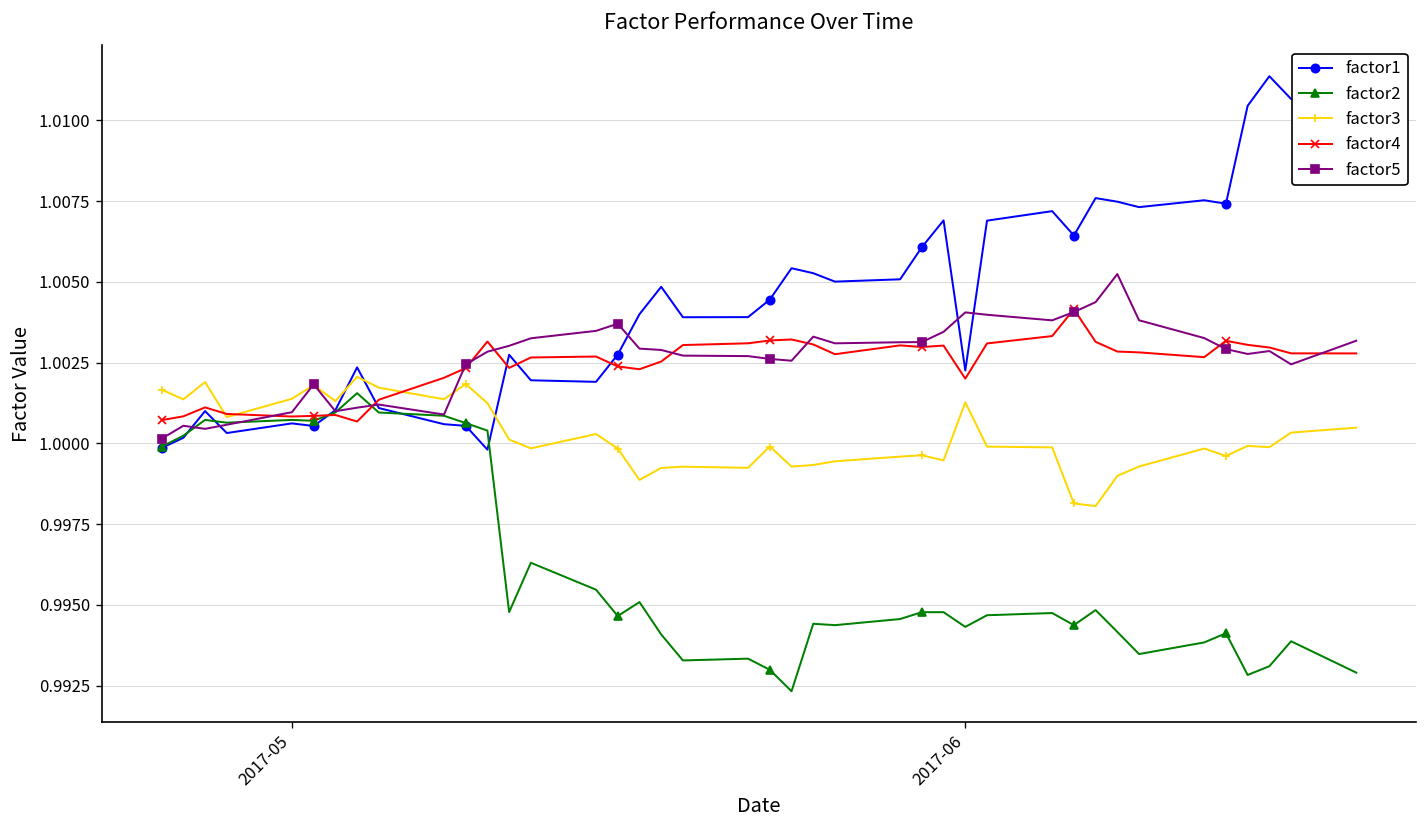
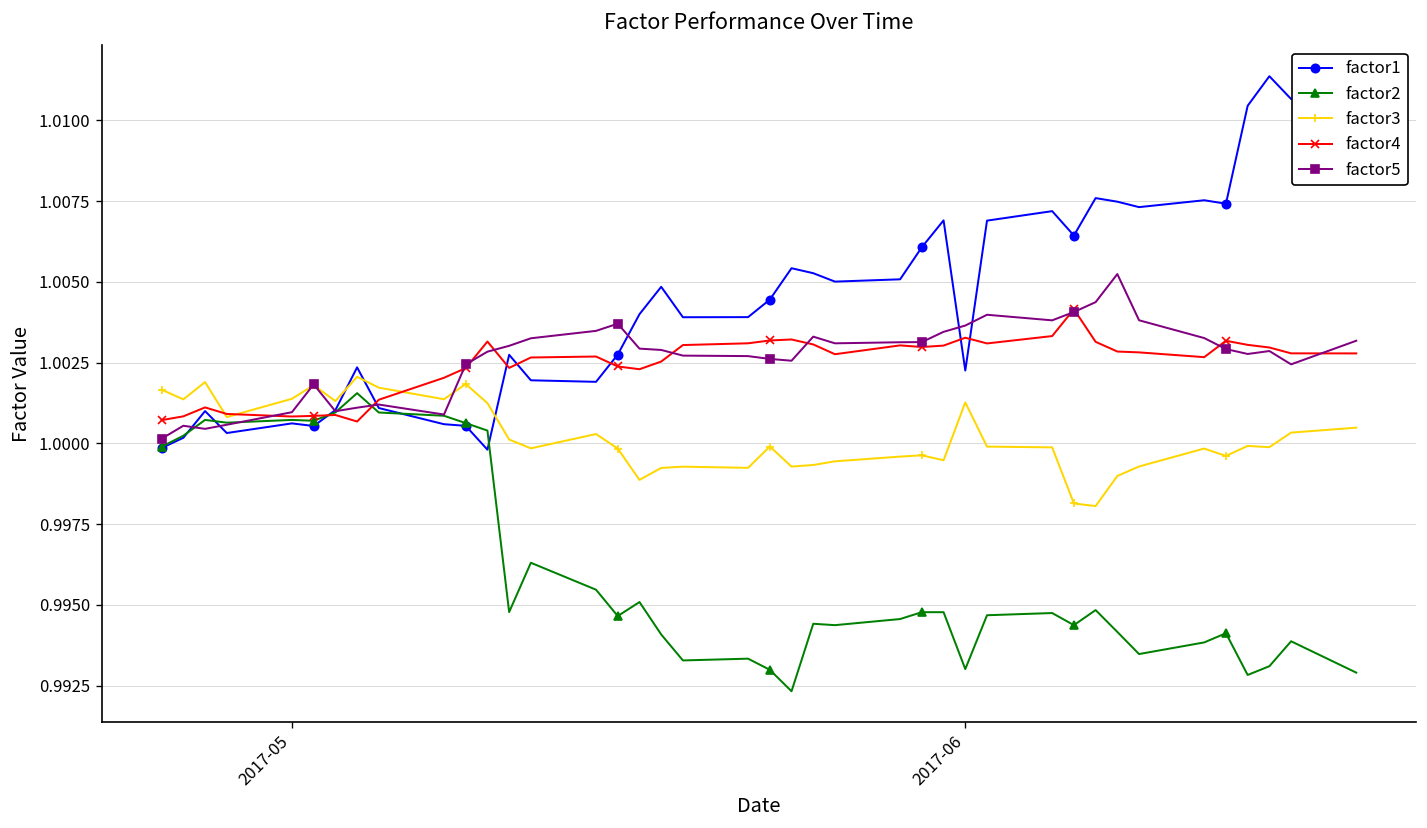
  {
    "factor1": {
      "2017-05": 1.0006,
      "2017-06": 1.0023
    },
    "factor2": {
      "2017-05": 1.0007,
-     "2017-06": 0.9943
+     "2017-06": 0.9930
    },
    "factor3": {
      "2017-05": 1.0014,
      "2017-06": 1.0013
    },
    "factor4": {
      "2017-05": 1.0008,
-     "2017-06": 1.0020
+     "2017-06": 1.0033
    },
    "factor5": {
      "2017-05": 1.0010,
-     "2017-06": 1.0041
+     "2017-06": 1.0036
    }
  }
